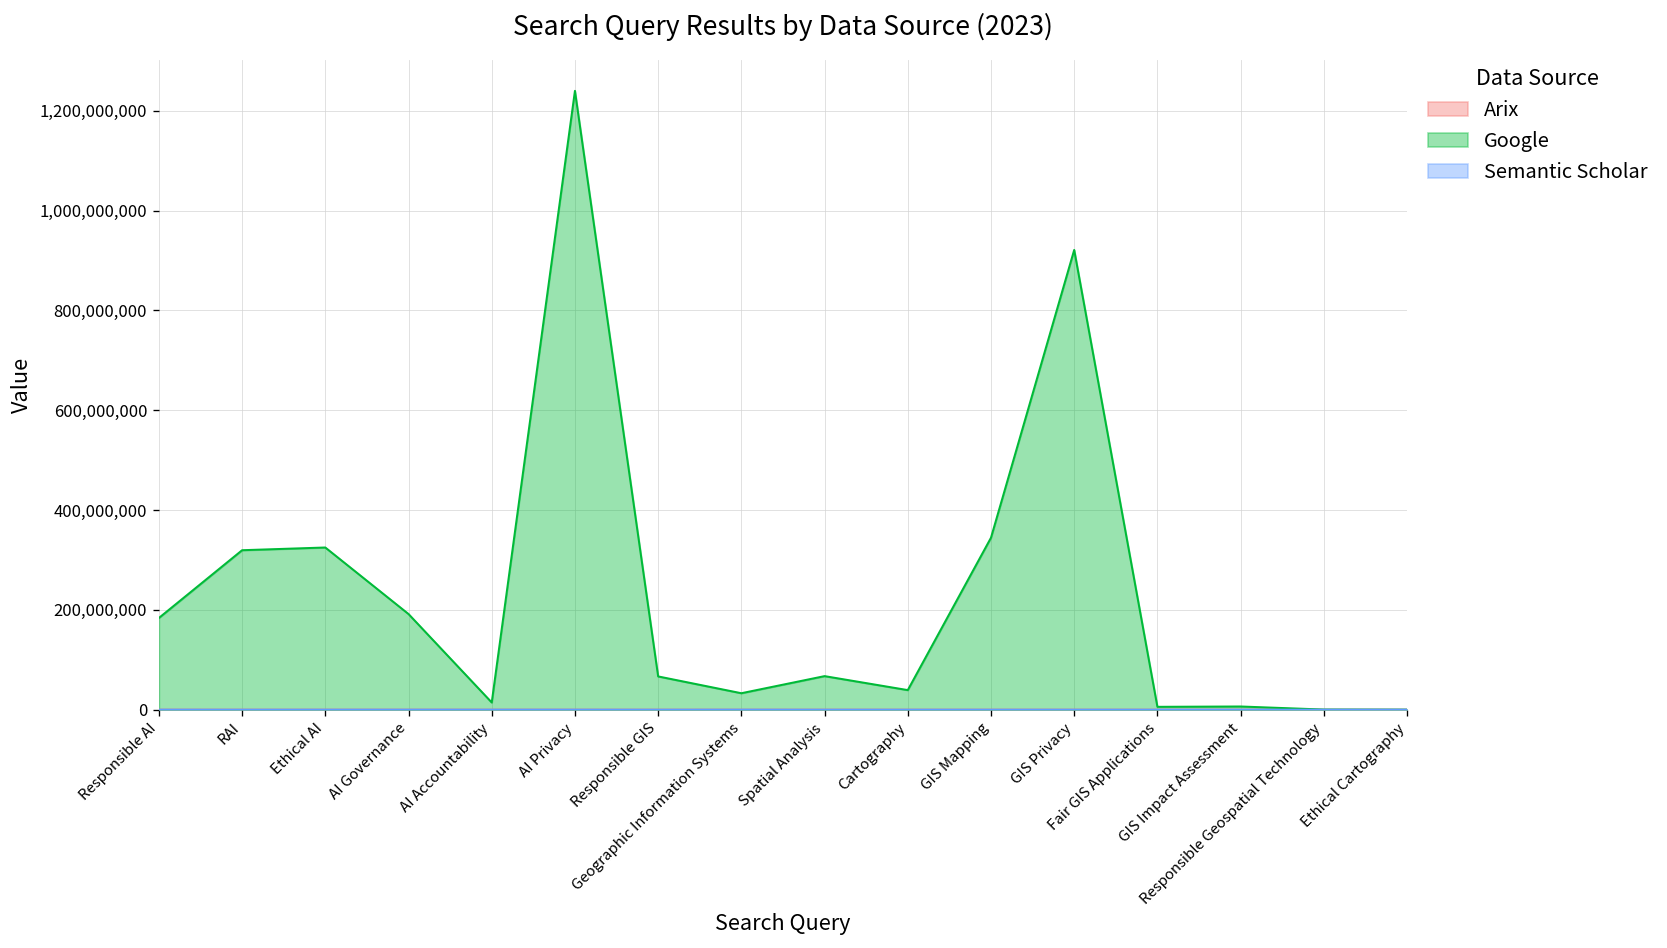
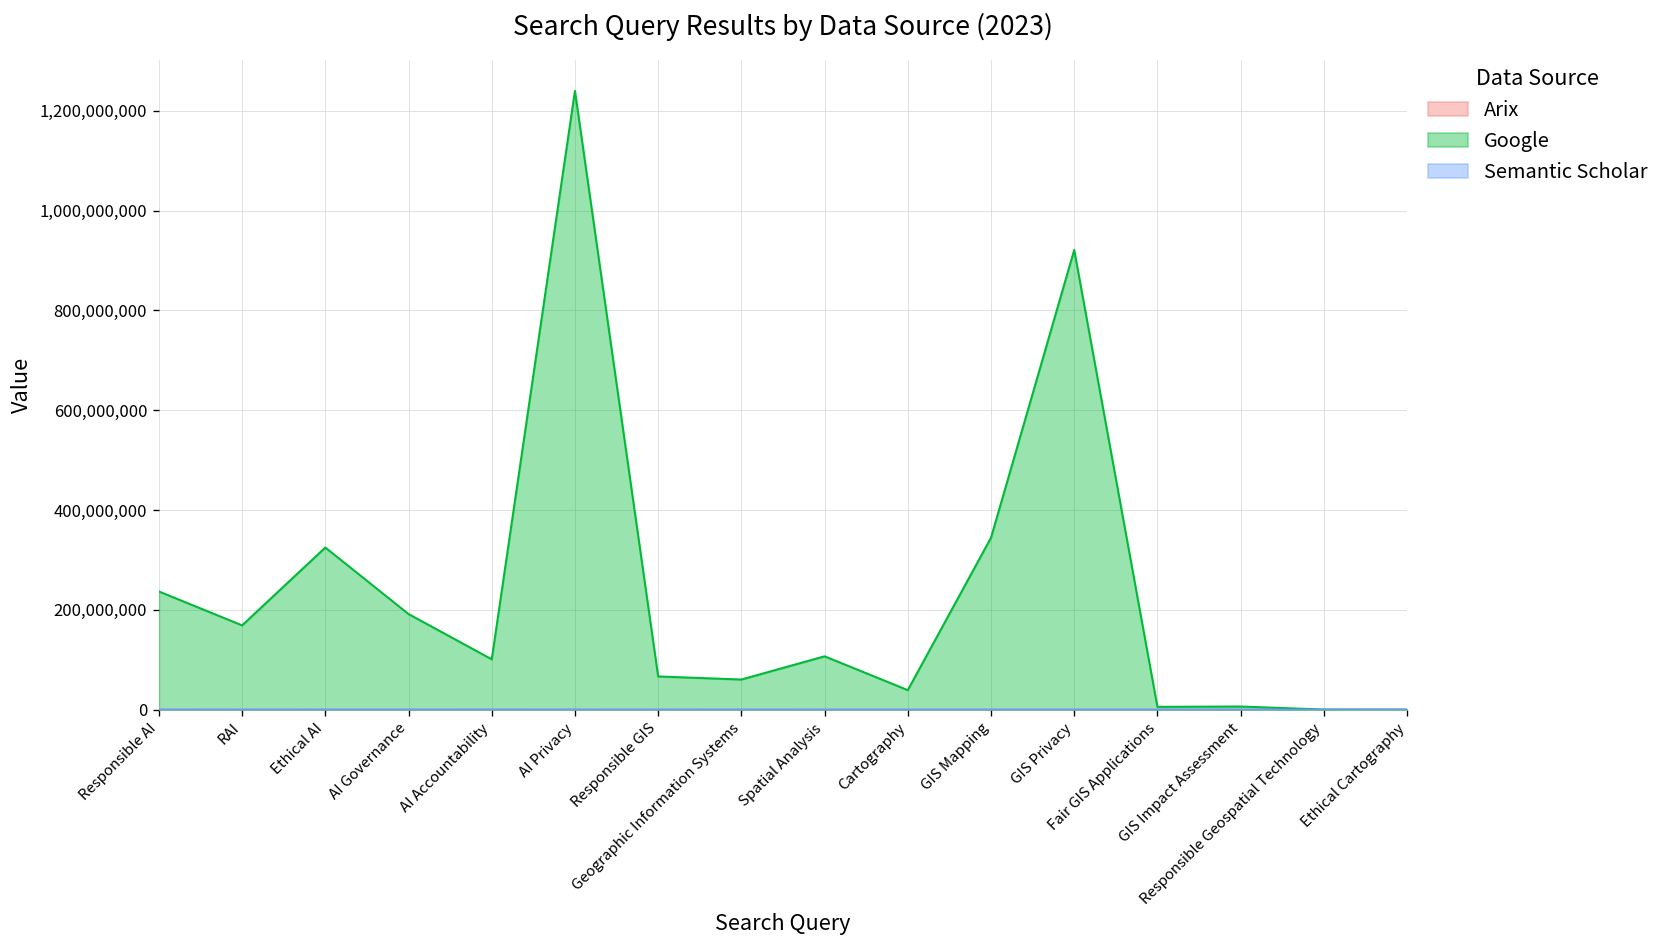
  {
    "Semantic Scholar": {
      "Responsible AI": "0",
      "RAI": "0",
      "Ethical AI": "0",
      "AI Governance": "0",
      "AI Accountability": "0",
      "AI Privacy": "0",
      "Responsible GIS": "0",
      "Geographic Information Systems": "0",
      "Spatial Analysis": "0",
      "Cartography": "0",
      "GIS Mapping": "0",
      "GIS Privacy": "0",
      "GIS Impact Assessment": "0"
    },
    "Google": {
-     "Responsible AI": "180,000,000",
-     "RAI": "320,000,000",
+     "Responsible AI": "240,000,000",
+     "RAI": "170,000,000",
      "Ethical AI": "330,000,000",
      "AI Governance": "190,000,000",
-     "AI Accountability": "10,000,000",
+     "AI Accountability": "100,000,000",
      "AI Privacy": "1,240,000,000",
      "Responsible GIS": "70,000,000",
-     "Geographic Information Systems": "30,000,000",
-     "Spatial Analysis": "70,000,000",
+     "Geographic Information Systems": "60,000,000",
+     "Spatial Analysis": "110,000,000",
      "Cartography": "40,000,000",
      "GIS Mapping": "340,000,000",
      "GIS Privacy": "920,000,000",
      "GIS Impact Assessment": "10,000,000"
    }
  }
